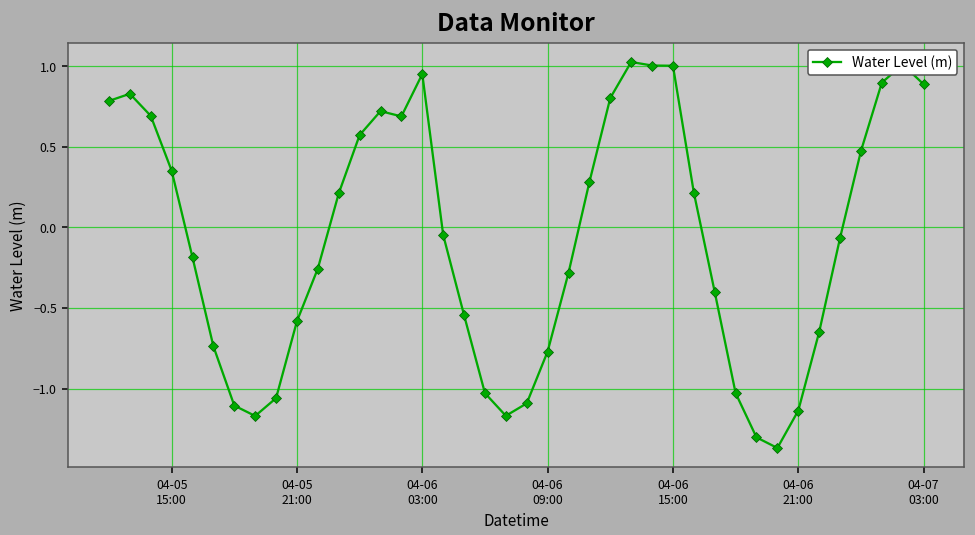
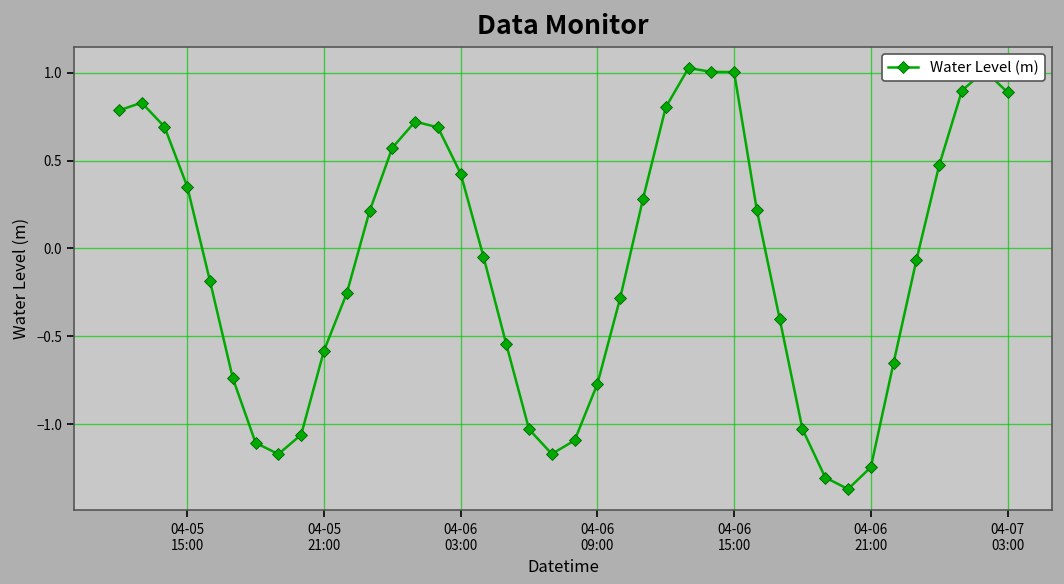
  {
    "04-05 15:00": 0.35,
    "04-05 21:00": -0.58,
-   "04-06 03:00": 0.95,
+   "04-06 03:00": 0.43,
    "04-06 09:00": -0.77,
    "04-06 15:00": 1.00,
-   "04-06 21:00": -1.14,
+   "04-06 21:00": -1.24,
    "04-07 03:00": 0.89
  }
